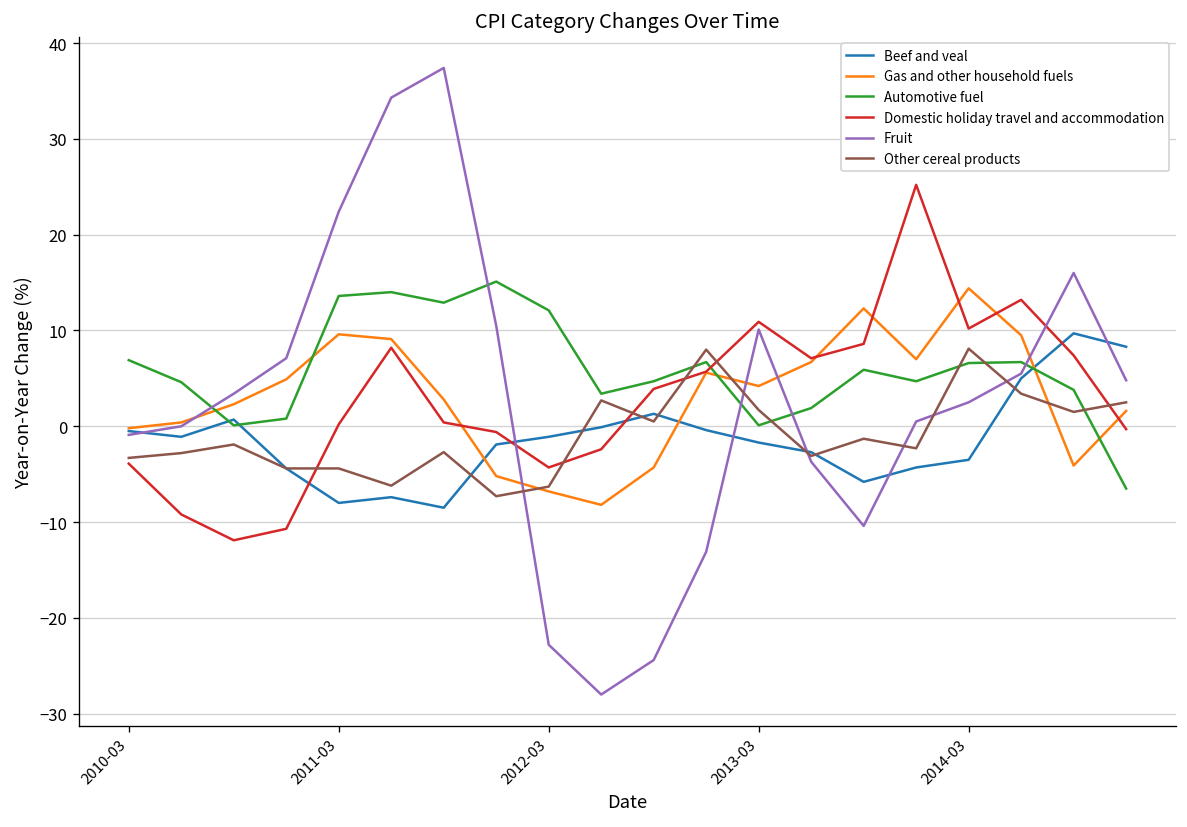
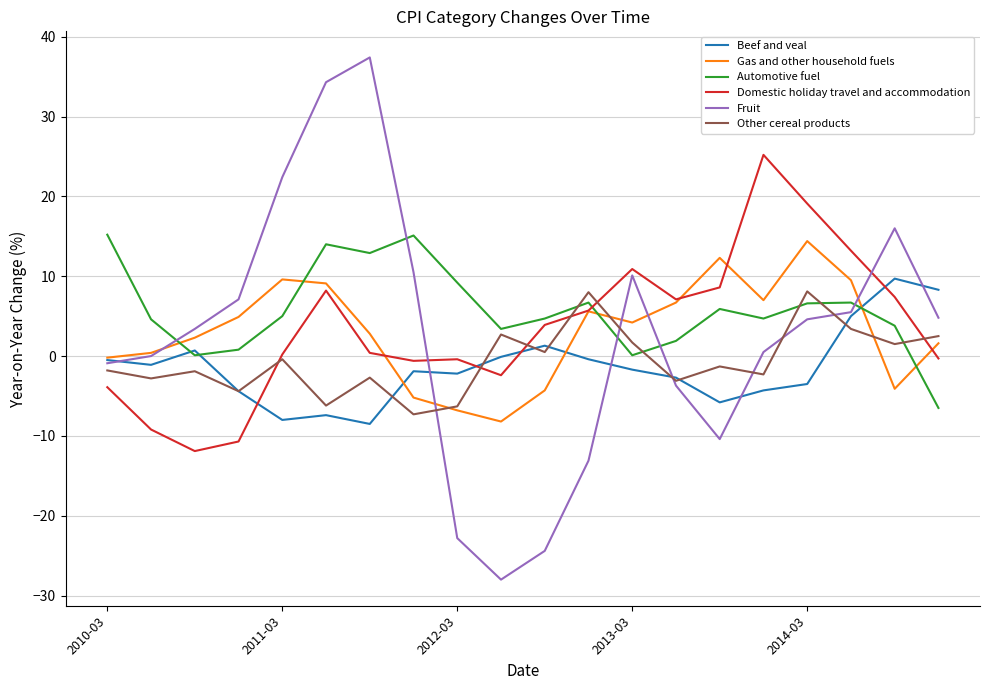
  {
    "Beef and veal": {
      "2011-03": -8,
-     "2012-03": -1,
+     "2012-03": -2,
      "2013-03": -2,
      "2014-03": -4
    },
    "Gas and other household fuels": {
      "2011-03": 10,
      "2012-03": -7,
      "2013-03": 4,
      "2014-03": 14
    },
    "Automotive fuel": {
-     "2010-03": 7,
-     "2011-03": 14,
-     "2012-03": 12,
+     "2010-03": 15,
+     "2011-03": 5,
+     "2012-03": 9,
      "2013-03": 0,
      "2014-03": 7
    },
    "Domestic holiday travel and accommodation": {
      "2010-03": -4,
      "2011-03": 0,
-     "2012-03": -4,
+     "2012-03": 0,
      "2013-03": 11,
-     "2014-03": 10
+     "2014-03": 19
    },
    "Fruit": {
      "2010-03": -1,
      "2011-03": 22,
      "2012-03": -23,
      "2013-03": 10,
-     "2014-03": 3
+     "2014-03": 5
    },
    "Other cereal products": {
-     "2010-03": -3,
-     "2011-03": -4,
+     "2010-03": -2,
+     "2011-03": 0,
      "2012-03": -6,
      "2013-03": 2,
      "2014-03": 8
    }
  }
